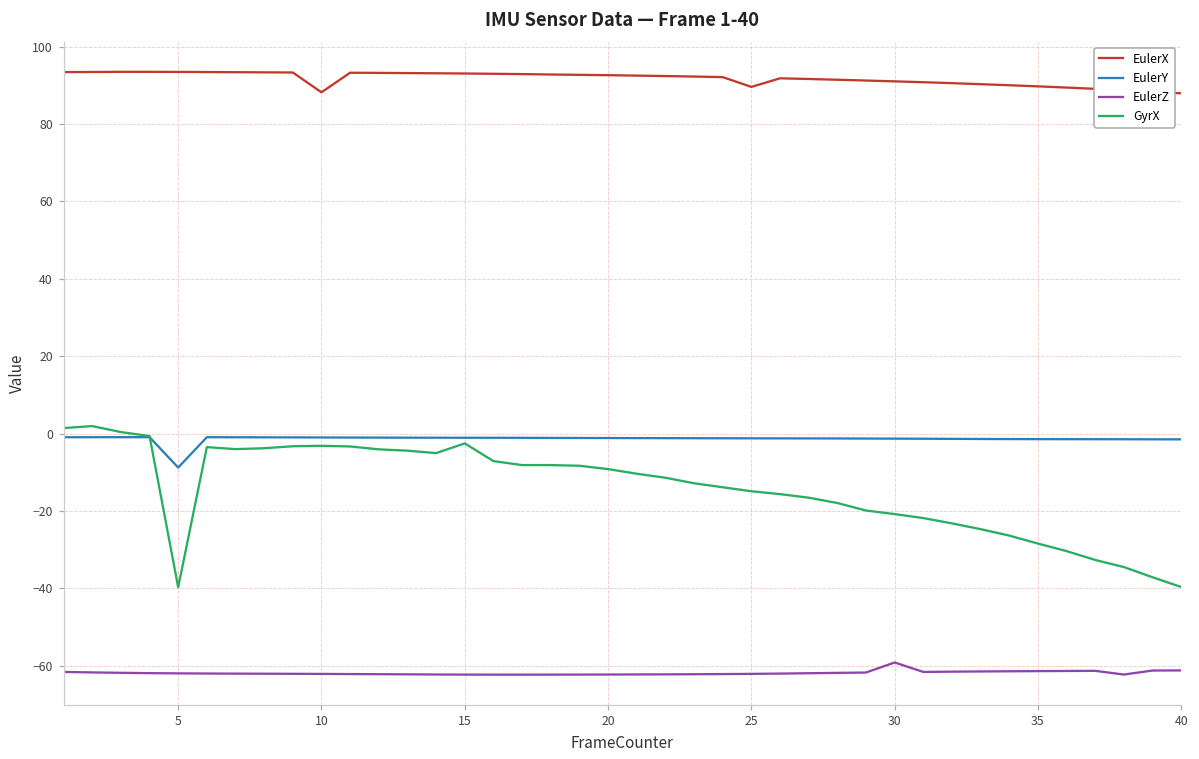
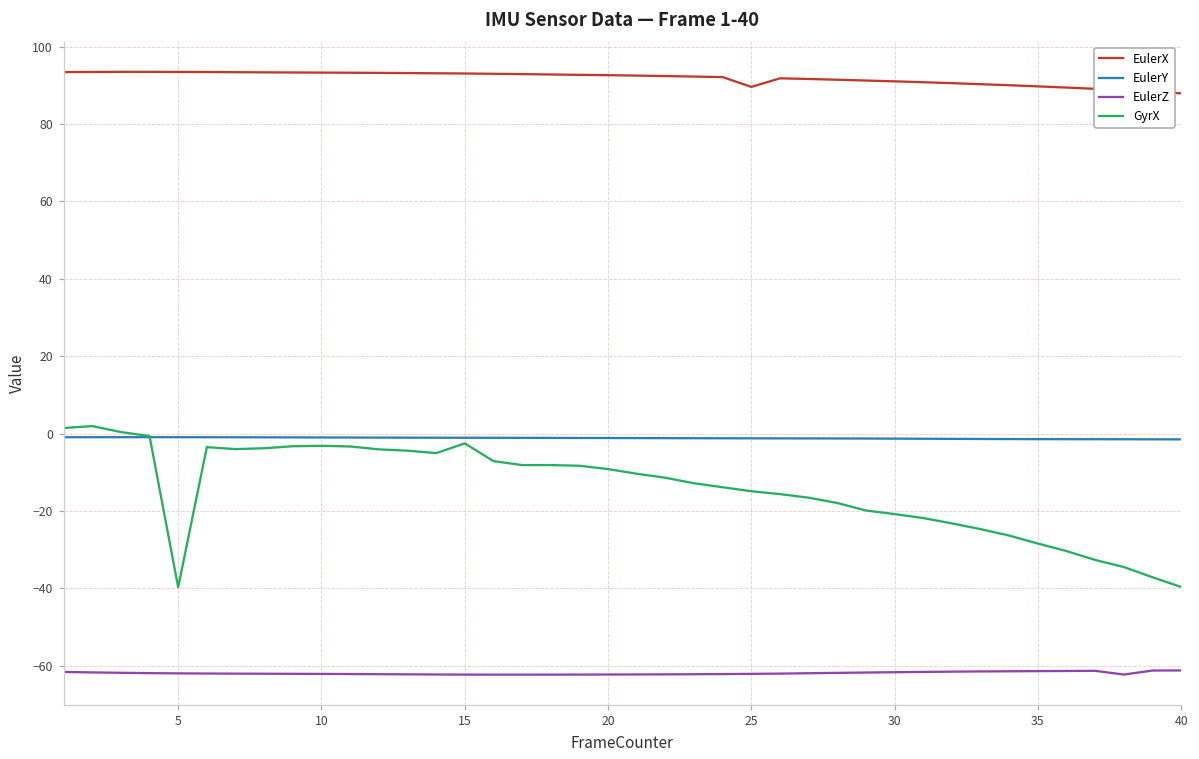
  {
    "EulerX": {
      "5": 93,
-     "10": 88,
+     "10": 93,
      "15": 93,
      "20": 93,
      "25": 90,
      "30": 91,
      "35": 90,
      "40": 88
    },
    "EulerY": {
-     "5": -9,
+     "5": -1,
      "10": -1,
      "15": -1,
      "20": -1,
      "25": -1,
      "30": -1,
      "35": -1,
      "40": -1
    },
    "EulerZ": {
      "5": -62,
      "10": -62,
      "15": -62,
      "20": -62,
      "25": -62,
-     "30": -59,
+     "30": -62,
      "35": -61,
      "40": -61
    },
    "GyrX": {
      "5": -40,
      "10": -3,
      "15": -3,
      "20": -9,
      "25": -15,
      "30": -21,
      "35": -28,
      "40": -40
    }
  }
